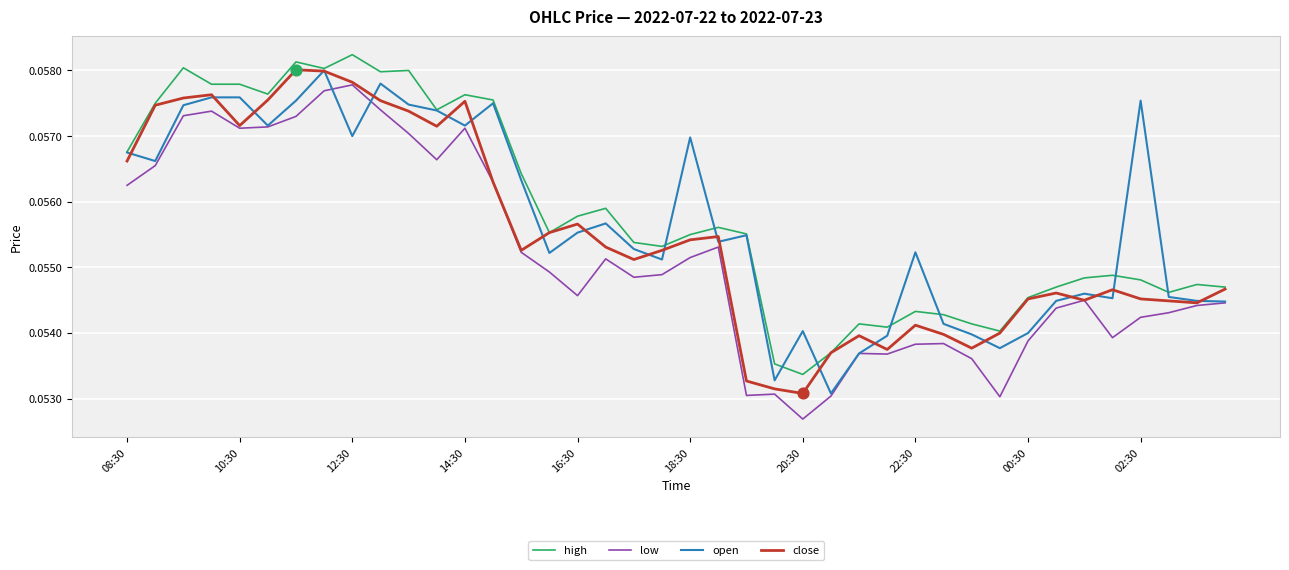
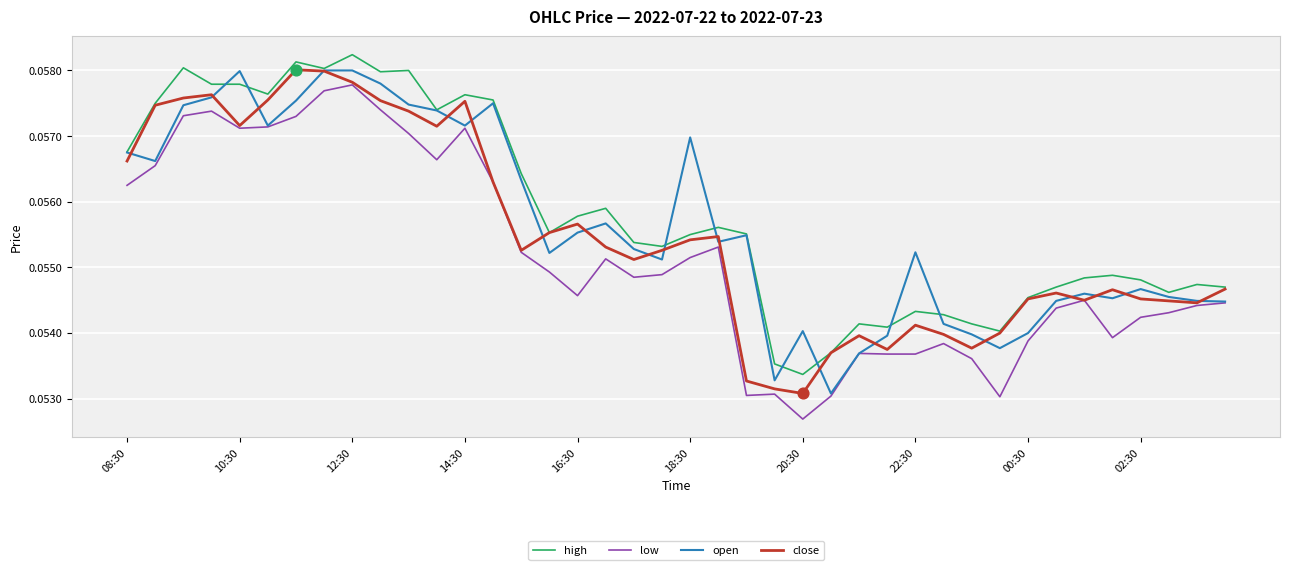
  {
    "low": {
      "08:30": 0.0563,
      "10:30": 0.0571,
      "12:30": 0.0578,
      "14:30": 0.0571,
      "16:30": 0.0546,
      "18:30": 0.0552,
      "20:30": 0.0527,
-     "22:30": 0.0538,
+     "22:30": 0.0537,
      "00:30": 0.0539,
      "02:30": 0.0542
    },
    "open": {
-     "10:30": 0.0576,
-     "12:30": 0.057,
+     "10:30": 0.0580,
+     "12:30": 0.058,
      "14:30": 0.0572,
      "16:30": 0.0555,
      "18:30": 0.0570,
      "20:30": 0.0540,
      "22:30": 0.0552,
      "00:30": 0.0540,
-     "02:30": 0.0575
+     "02:30": 0.0547
    }
  }
